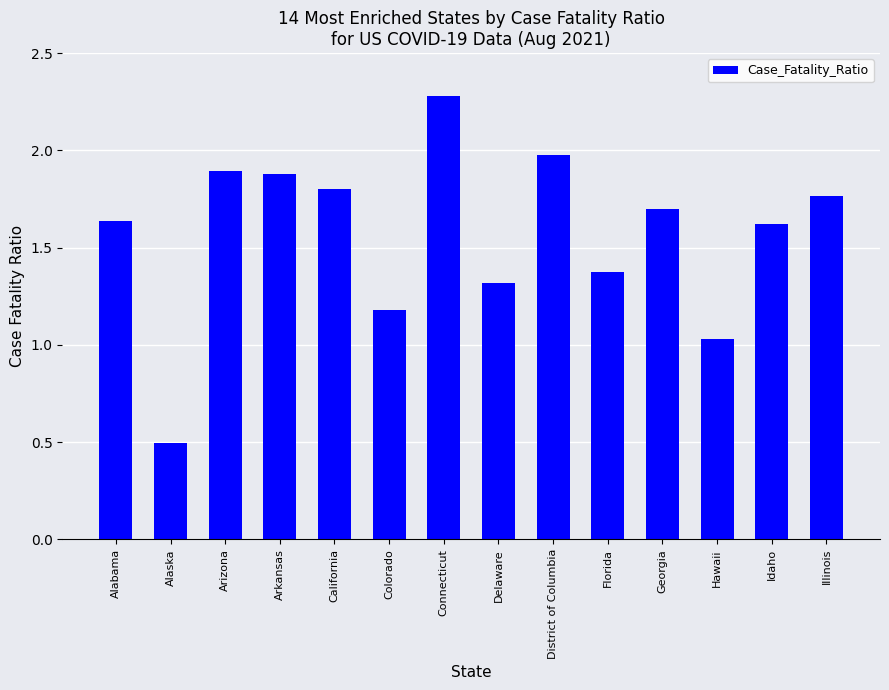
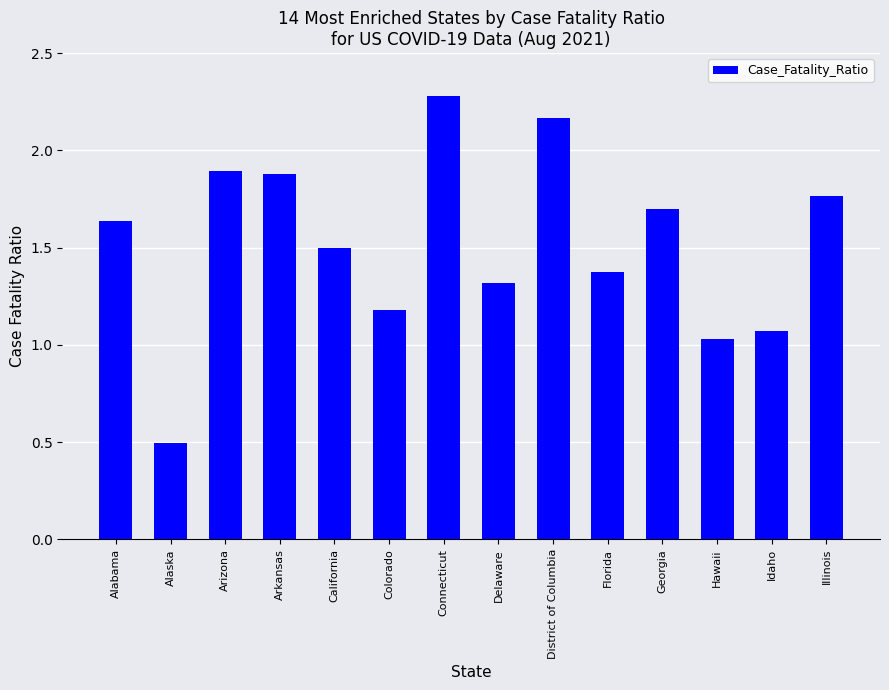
  {
    "Alabama": 1.64,
    "Alaska": 0.50,
    "Arizona": 1.89,
    "Arkansas": 1.88,
-   "California": 1.80,
+   "California": 1.50,
    "Colorado": 1.18,
    "Connecticut": 2.28,
    "Delaware": 1.32,
-   "District of Columbia": 1.97,
+   "District of Columbia": 2.17,
    "Florida": 1.38,
    "Georgia": 1.70,
    "Hawaii": 1.03,
-   "Idaho": 1.62,
+   "Idaho": 1.07,
    "Illinois": 1.76
  }
